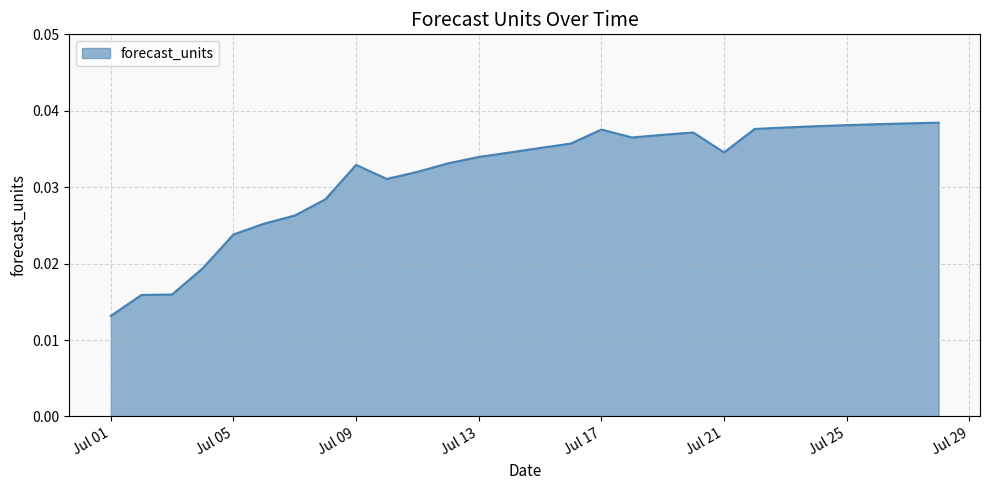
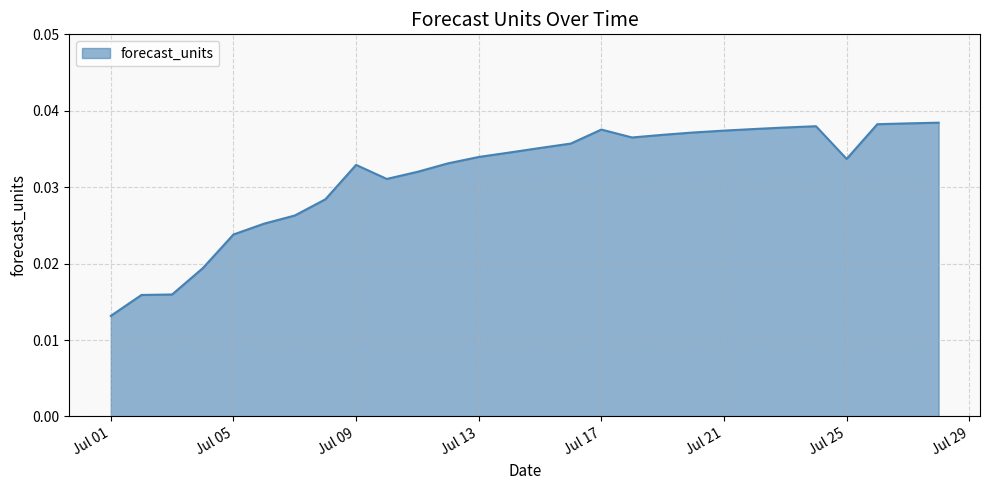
  {
    "Jul 01": 0.013,
    "Jul 05": 0.024,
    "Jul 09": 0.033,
    "Jul 13": 0.034,
    "Jul 17": 0.038,
-   "Jul 21": 0.035,
-   "Jul 25": 0.038
+   "Jul 21": 0.037,
+   "Jul 25": 0.034
  }
